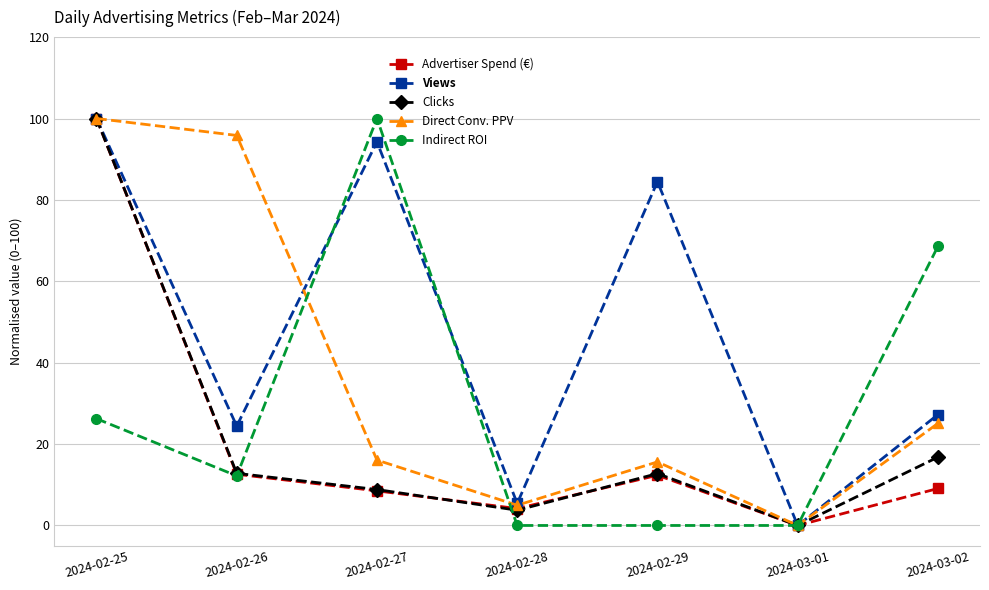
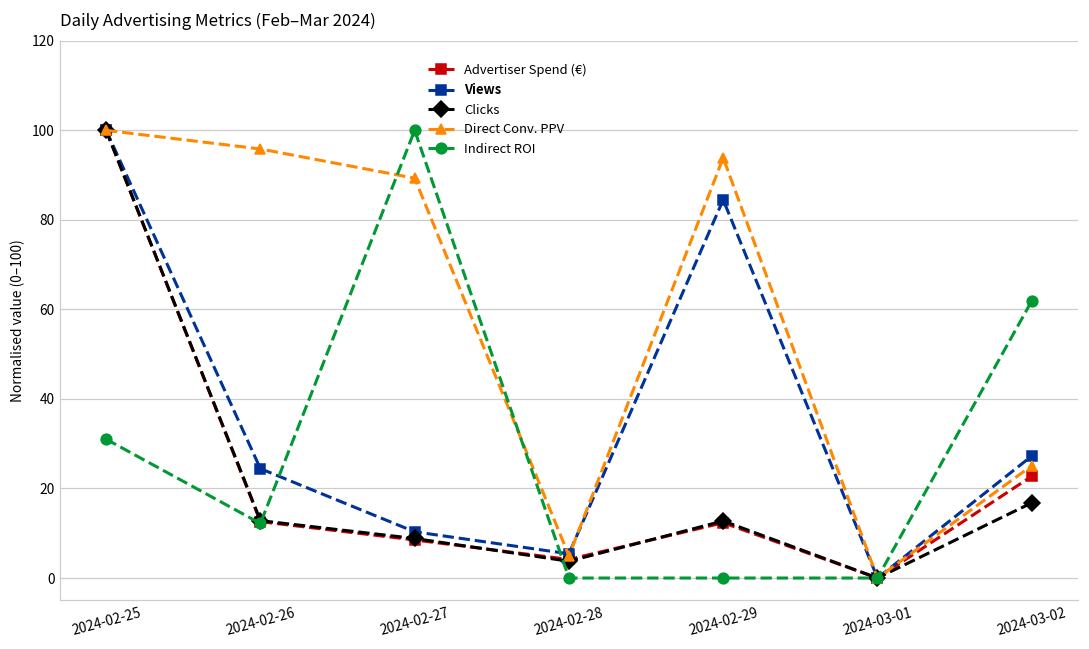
  {
    "Advertiser Spend (€)": {
-     "2024-03-02": 9
+     "2024-03-02": 23
    },
    "Views": {
      "2024-02-26": 24,
-     "2024-02-27": 94,
+     "2024-02-27": 10,
      "2024-02-29": 84,
      "2024-03-02": 27
    },
    "Clicks": {
      "2024-03-02": 17
    },
    "Direct Conv. PPV": {
      "2024-02-26": 96,
-     "2024-02-27": 16,
-     "2024-02-29": 16,
+     "2024-02-27": 89,
+     "2024-02-29": 94,
      "2024-03-02": 25
    },
    "Indirect ROI": {
-     "2024-02-25": 26,
+     "2024-02-25": 31,
      "2024-02-27": 100,
      "2024-02-28": 0,
      "2024-02-29": 0,
-     "2024-03-02": 69
+     "2024-03-02": 62
    }
  }
